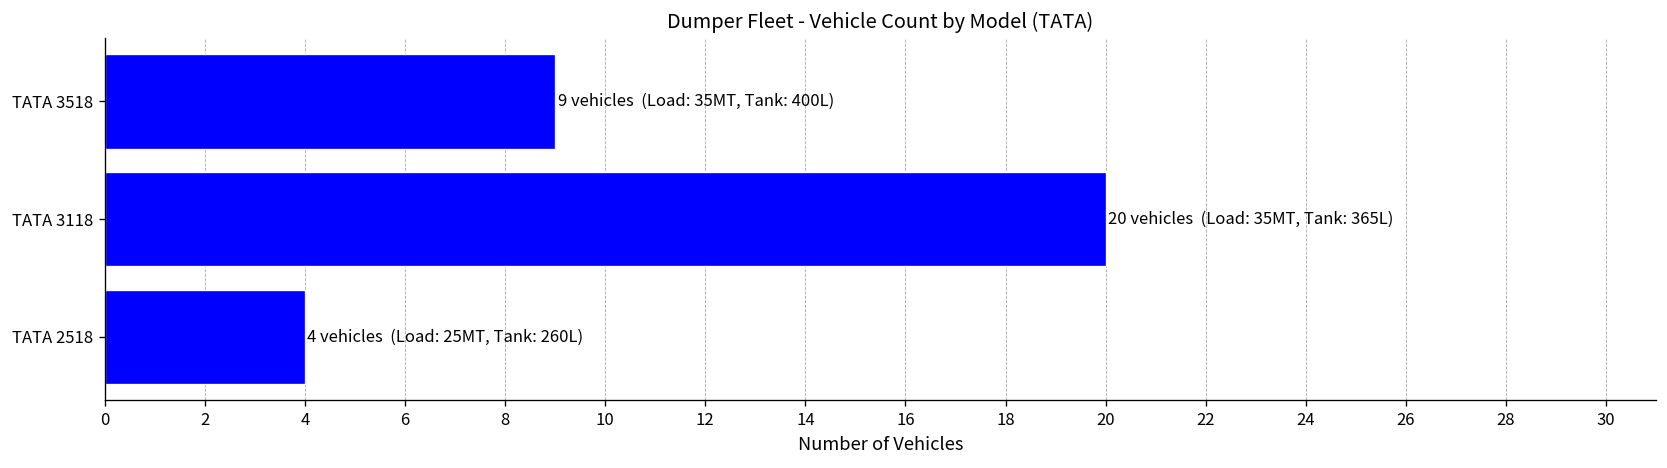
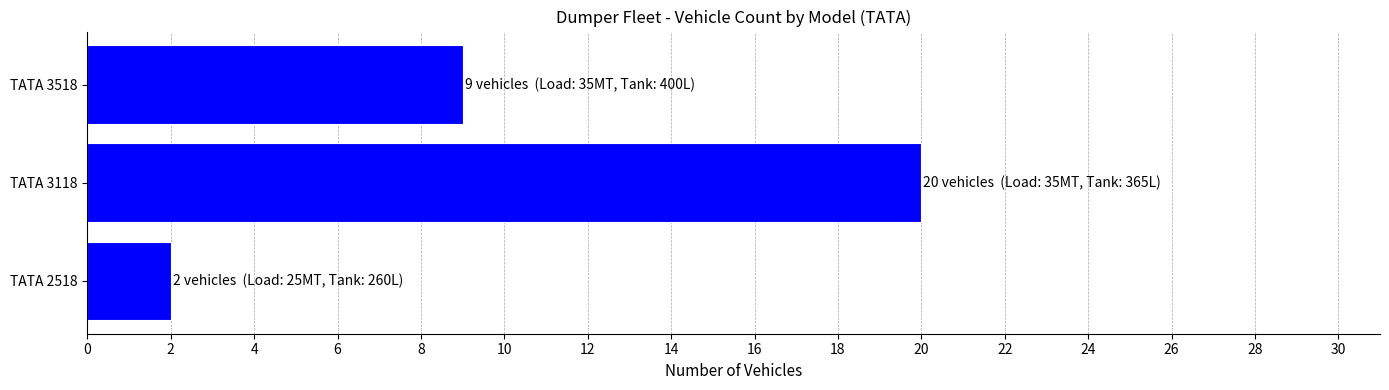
  {
    "TATA 3518": 9,
    "TATA 3118": 20,
-   "TATA 2518": 4
+   "TATA 2518": 2
  }
